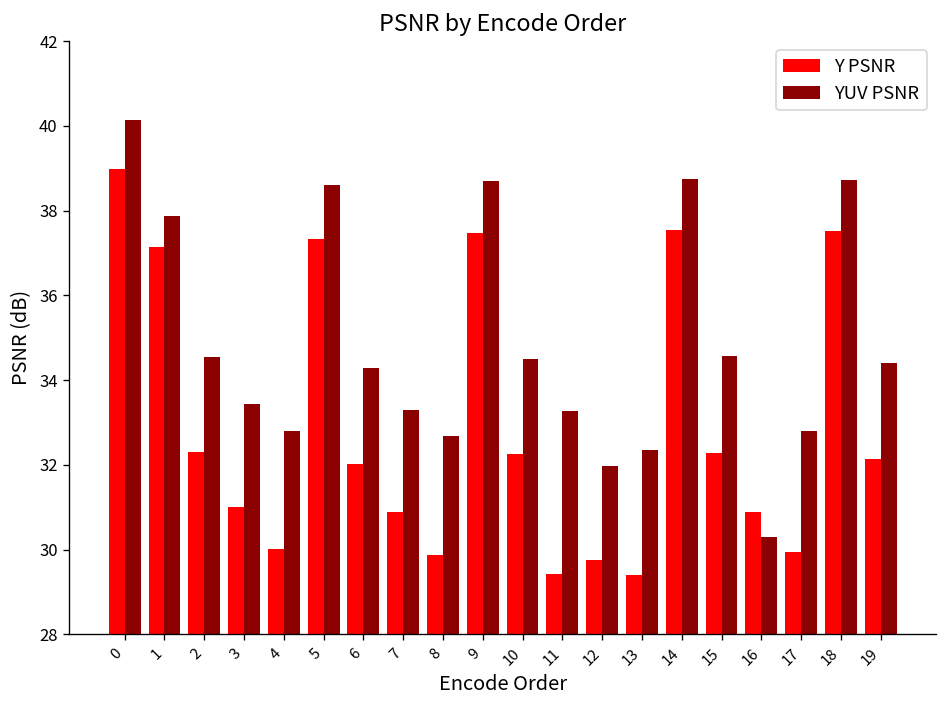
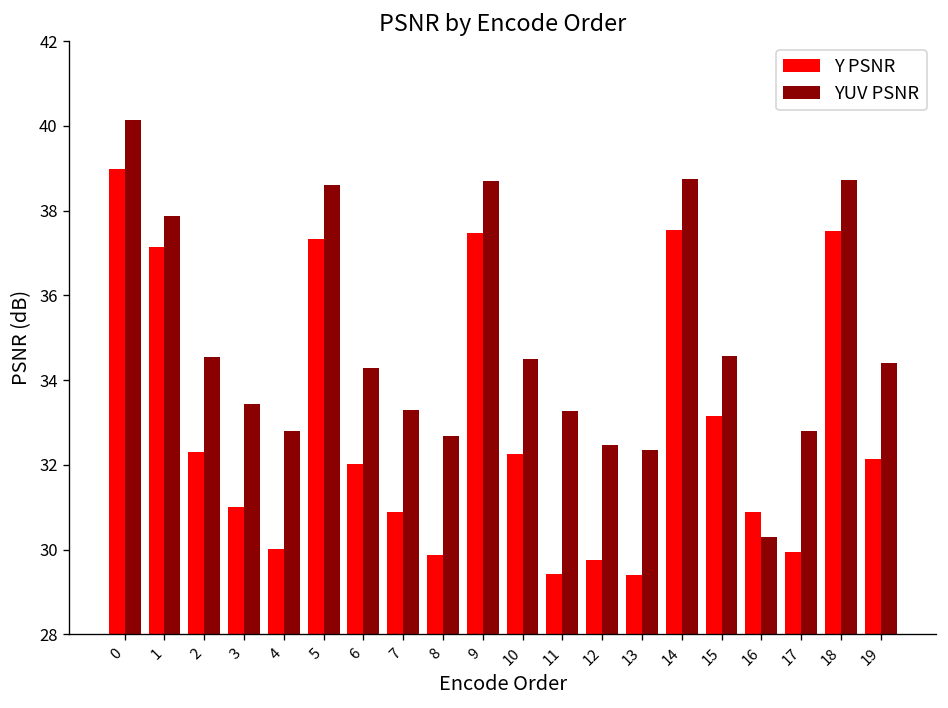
  {
    "Y PSNR": {
      "0": 39.0,
      "1": 37.1,
      "2": 32.3,
      "3": 31.0,
      "4": 30.0,
      "5": 37.3,
      "6": 32.0,
      "7": 30.9,
      "8": 29.9,
      "9": 37.5,
      "10": 32.3,
      "11": 29.4,
      "12": 29.8,
      "13": 29.4,
      "14": 37.5,
-     "15": 32.3,
+     "15": 33.2,
      "16": 30.9,
      "17": 29.9,
      "18": 37.5,
      "19": 32.1
    },
    "YUV PSNR": {
      "0": 40.1,
      "1": 37.9,
      "2": 34.5,
      "3": 33.4,
      "4": 32.8,
      "5": 38.6,
      "6": 34.3,
      "7": 33.3,
      "8": 32.7,
      "9": 38.7,
      "10": 34.5,
      "11": 33.3,
-     "12": 32.0,
+     "12": 32.5,
      "13": 32.4,
      "14": 38.8,
      "15": 34.6,
      "16": 30.3,
      "17": 32.8,
      "18": 38.7,
      "19": 34.4
    }
  }
